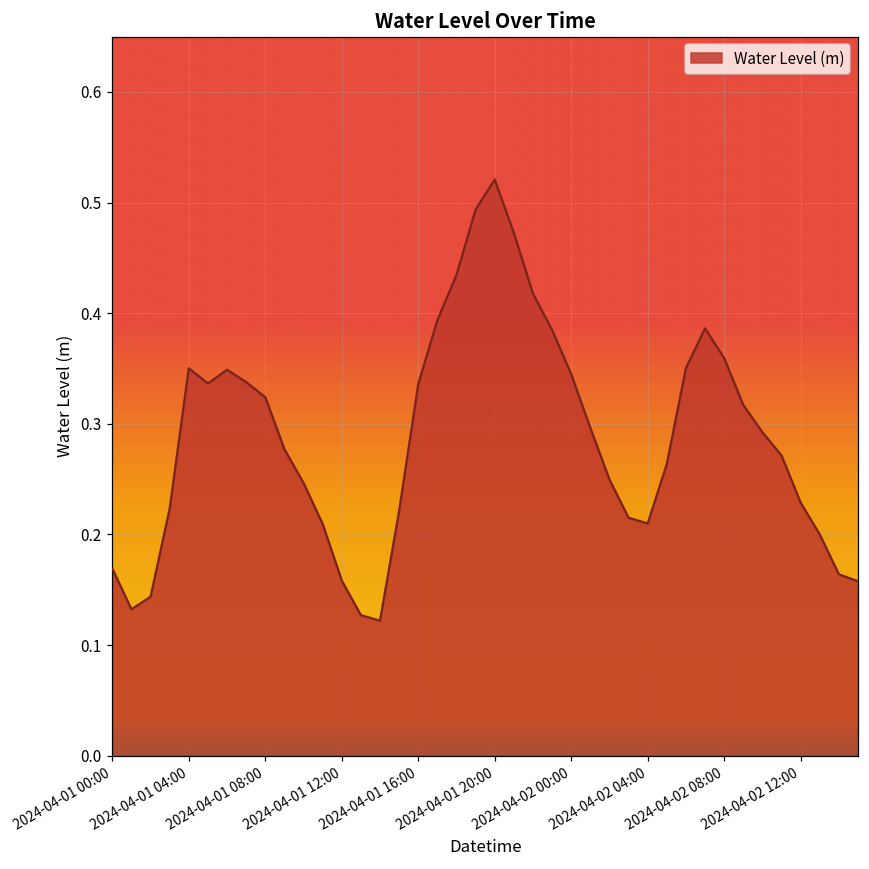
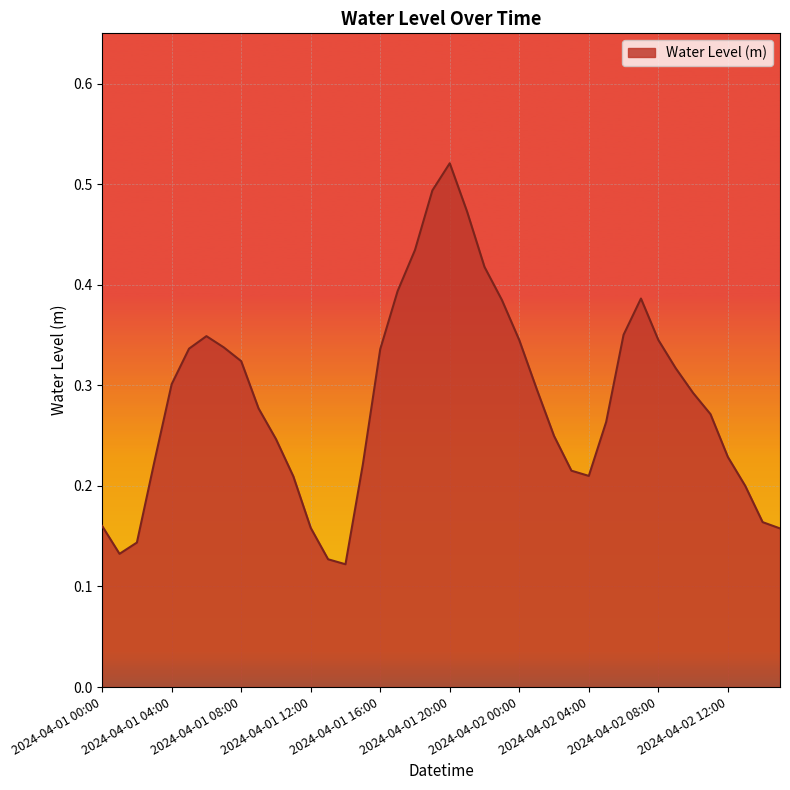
  {
-   "2024-04-01 00:00": 0.169,
-   "2024-04-01 04:00": 0.350,
+   "2024-04-01 00:00": 0.160,
+   "2024-04-01 04:00": 0.301,
    "2024-04-01 08:00": 0.324,
    "2024-04-01 12:00": 0.158,
    "2024-04-01 16:00": 0.336,
    "2024-04-01 20:00": 0.521,
    "2024-04-02 00:00": 0.345,
    "2024-04-02 04:00": 0.210,
-   "2024-04-02 08:00": 0.359,
+   "2024-04-02 08:00": 0.345,
    "2024-04-02 12:00": 0.229
  }
